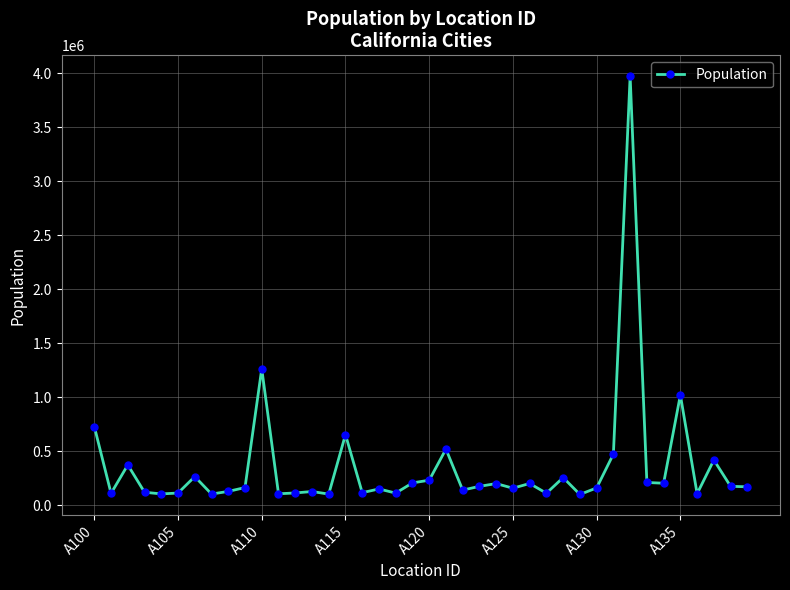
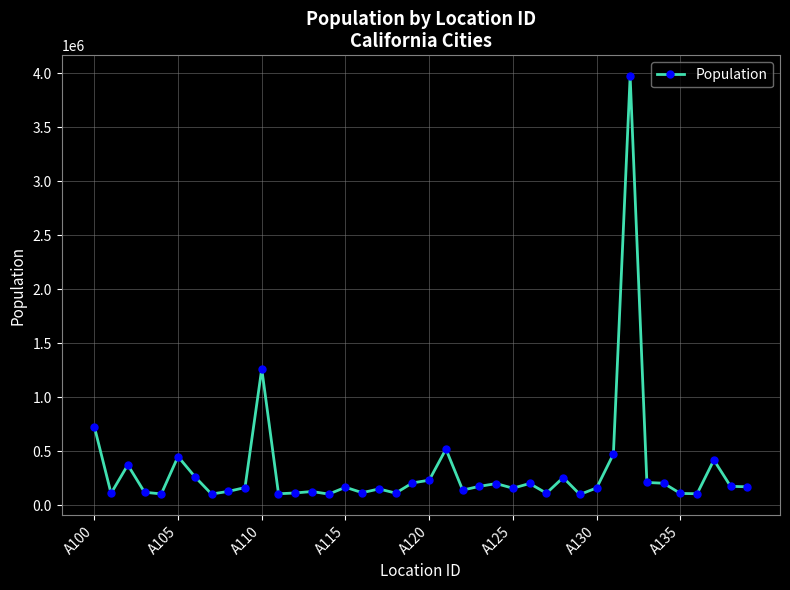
  {
    "A100": 730000,
-   "A105": 110000,
+   "A105": 450000,
    "A110": 1260000,
-   "A115": 650000,
+   "A115": 170000,
    "A120": 230000,
    "A125": 160000,
    "A130": 160000,
-   "A135": 1020000
+   "A135": 110000
  }
